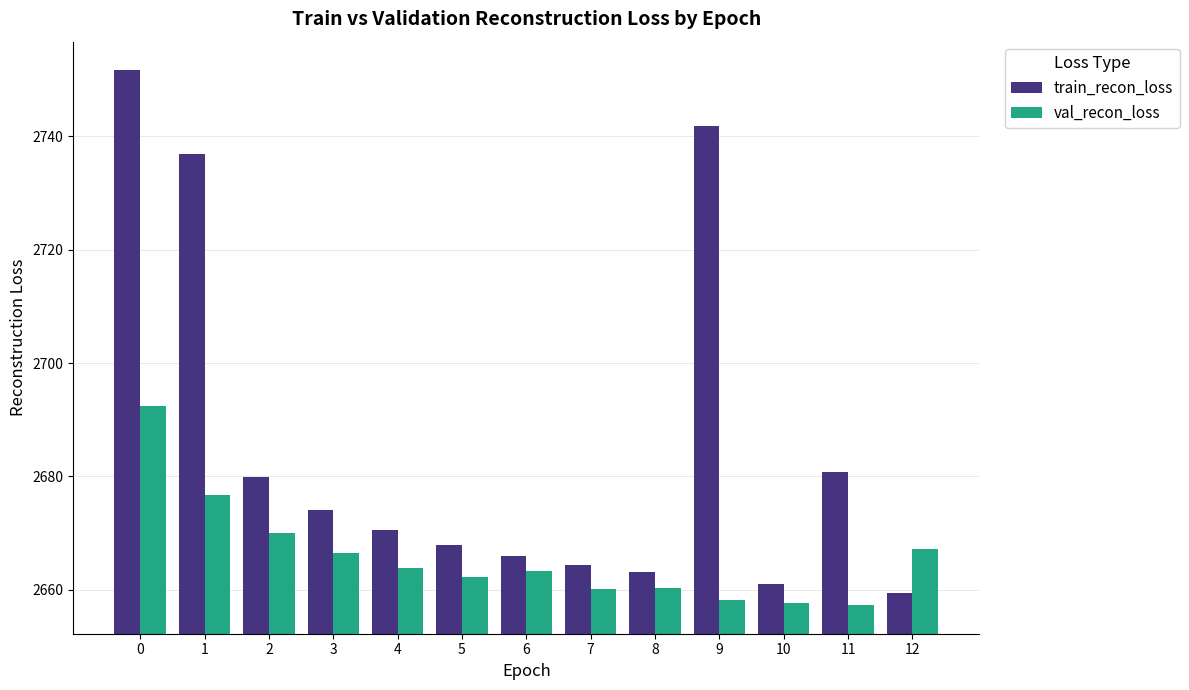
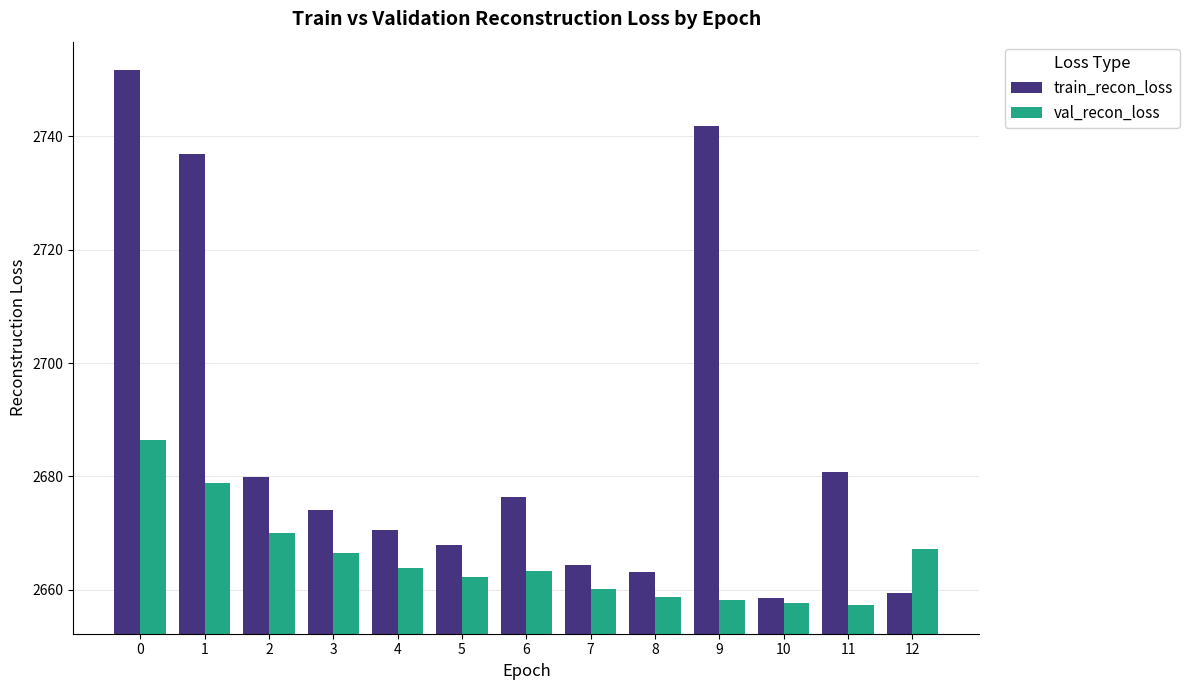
  {
    "train_recon_loss": {
      "0": 2752,
      "1": 2737,
      "2": 2680,
      "3": 2674,
      "4": 2671,
      "5": 2668,
-     "6": 2666,
+     "6": 2676,
      "7": 2664,
      "8": 2663,
      "9": 2742,
-     "10": 2661,
+     "10": 2659,
      "11": 2681,
      "12": 2659
    },
    "val_recon_loss": {
-     "0": 2692,
-     "1": 2677,
+     "0": 2686,
+     "1": 2679,
      "2": 2670,
      "3": 2666,
      "4": 2664,
      "5": 2662,
      "6": 2663,
      "7": 2660,
-     "8": 2660,
+     "8": 2659,
      "9": 2658,
      "10": 2658,
      "11": 2657,
      "12": 2667
    }
  }
